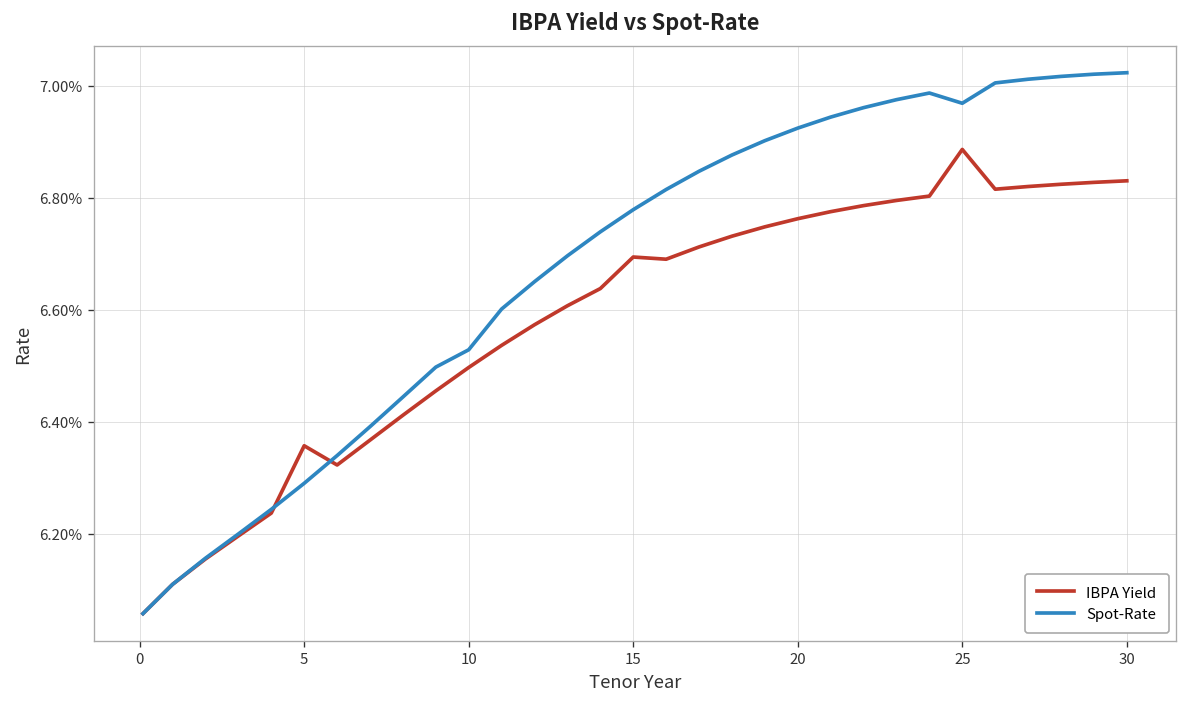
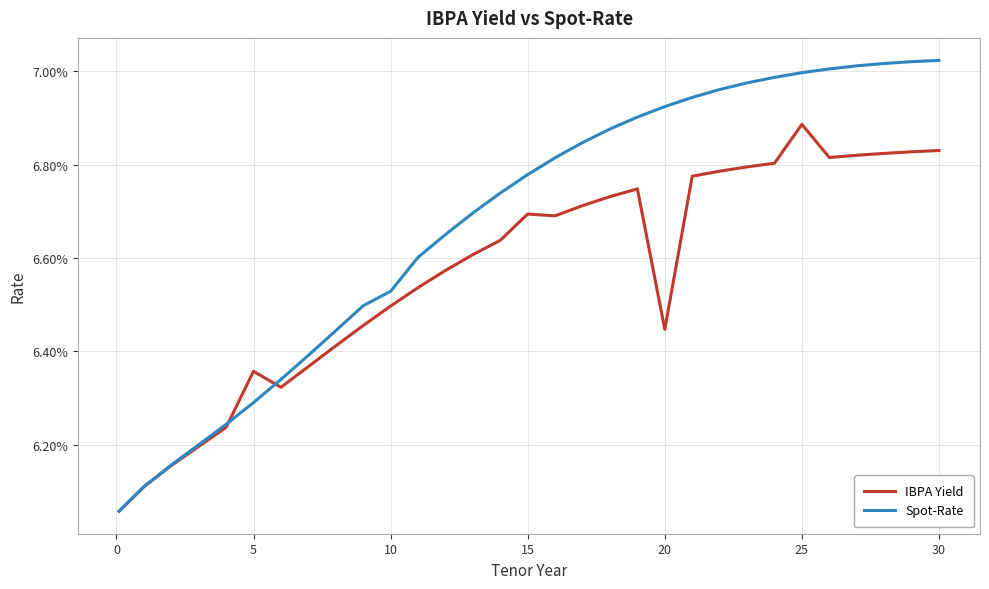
  {
    "IBPA Yield": {
      "5": "6.36%",
      "10": "6.50%",
      "15": "6.69%",
-     "20": "6.76%",
+     "20": "6.45%",
      "25": "6.89%",
      "30": "6.83%"
    },
    "Spot-Rate": {
      "5": "6.29%",
      "10": "6.53%",
      "15": "6.78%",
      "20": "6.92%",
-     "25": "6.97%",
+     "25": "7.00%",
      "30": "7.02%"
    }
  }
